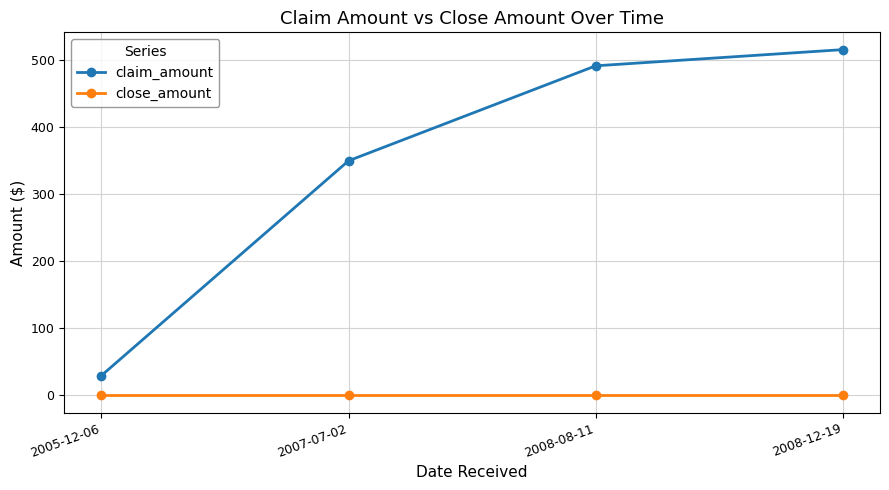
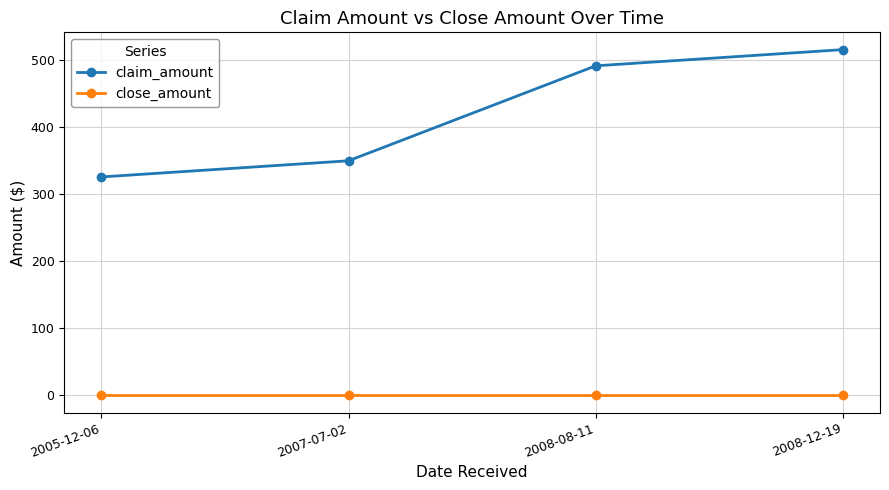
  {
    "claim_amount": {
-     "2005-12-06": 30,
+     "2005-12-06": 330,
      "2007-07-02": 350,
      "2008-08-11": 490,
      "2008-12-19": 520
    },
    "close_amount": {
      "2005-12-06": 0,
      "2007-07-02": 0,
      "2008-08-11": 0,
      "2008-12-19": 0
    }
  }
